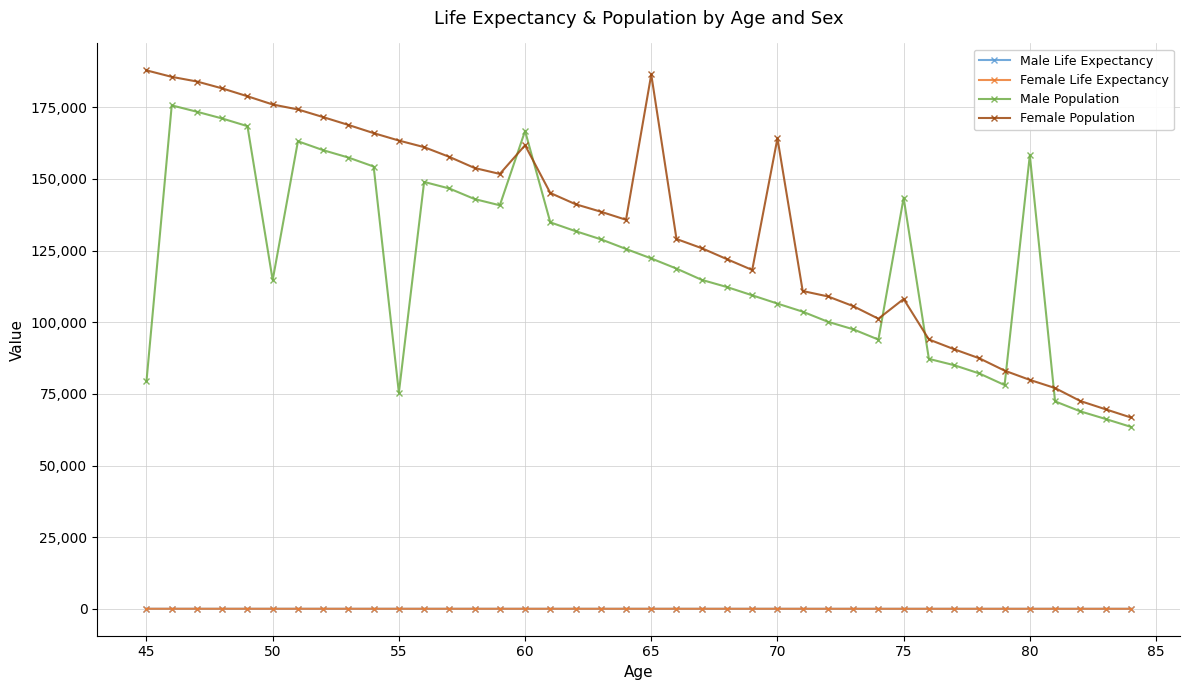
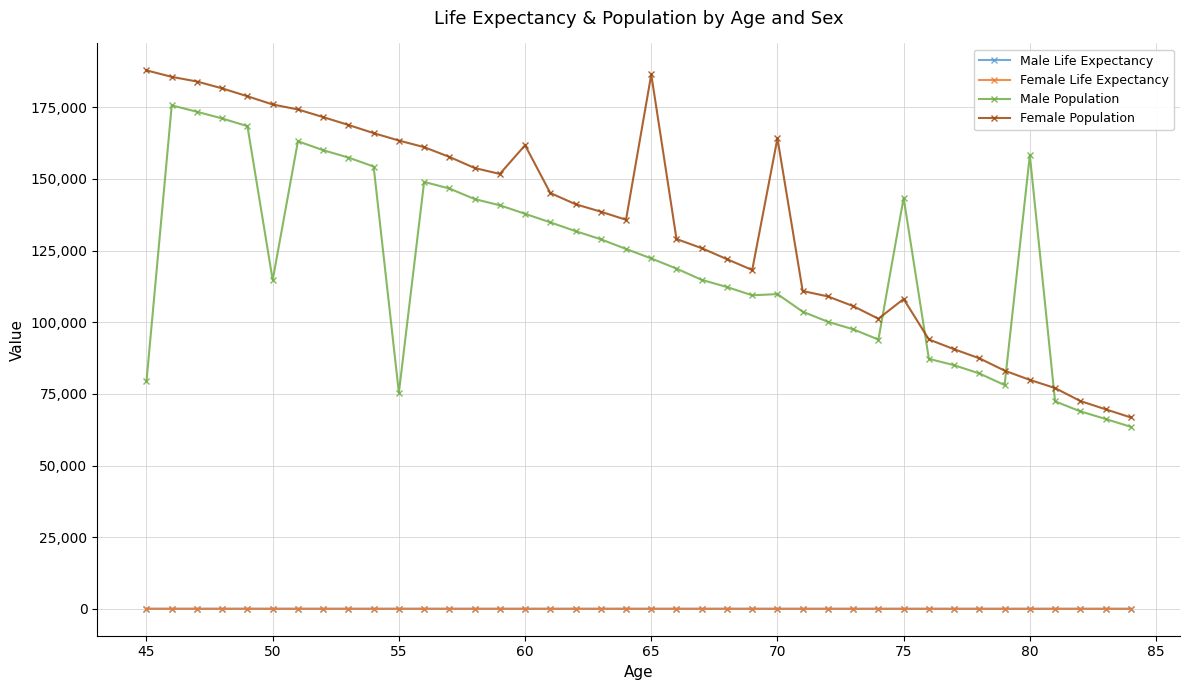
  {
    "Female Life Expectancy": {
      "45": "0",
      "50": "0",
      "55": "0",
      "60": "0",
      "65": "0",
      "70": "0",
      "75": "0",
      "80": "0"
    },
    "Male Population": {
      "45": "79,000",
      "50": "115,000",
      "55": "75,000",
-     "60": "167,000",
+     "60": "138,000",
      "65": "122,000",
-     "70": "106,000",
+     "70": "110,000",
      "75": "143,000",
      "80": "158,000"
    },
    "Female Population": {
      "45": "188,000",
      "50": "176,000",
      "55": "163,000",
      "60": "162,000",
      "65": "186,000",
      "70": "164,000",
      "75": "108,000",
      "80": "80,000"
    }
  }
